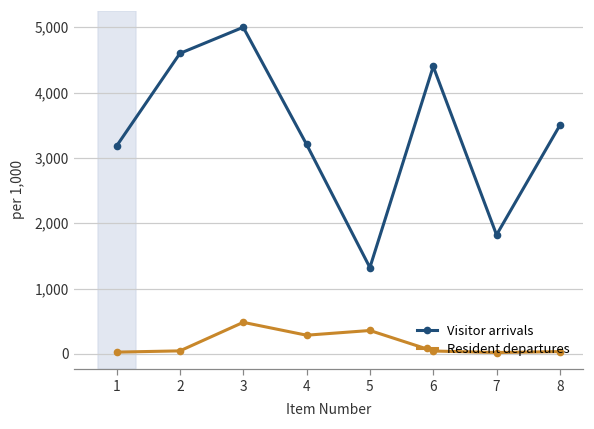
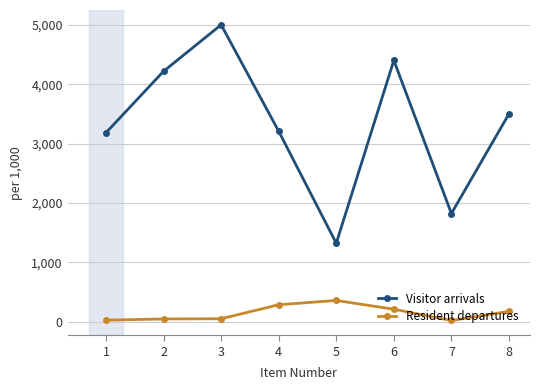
  {
    "Visitor arrivals": {
      "1": "3,200",
-     "2": "4,600",
+     "2": "4,200",
      "3": "5,000",
      "4": "3,200",
      "5": "1,300",
      "6": "4,400",
      "7": "1,800",
      "8": "3,500"
    },
    "Resident departures": {
      "1": "0",
      "2": "0",
-     "3": "500",
+     "3": "100",
      "4": "300",
      "5": "400",
-     "6": "0",
+     "6": "200",
      "7": "0",
-     "8": "0"
+     "8": "200"
    }
  }
